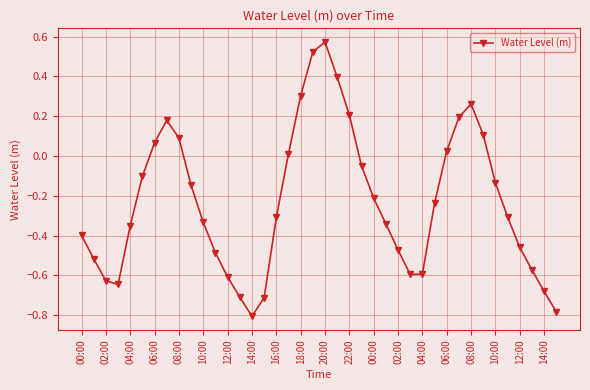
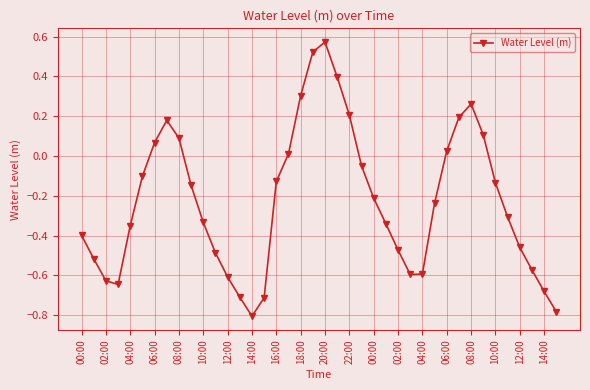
  {
-   "16:00": -0.31,
+   "16:00": -0.13,
    "18:00": 0.30,
    "20:00": 0.57,
    "22:00": 0.21
  }
